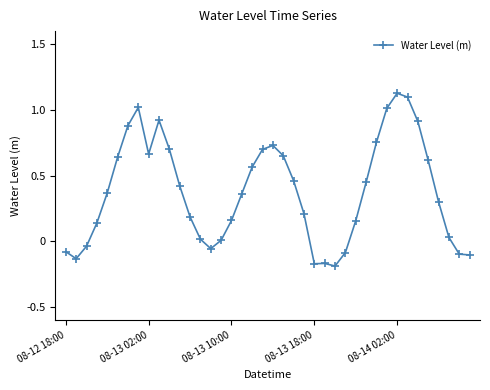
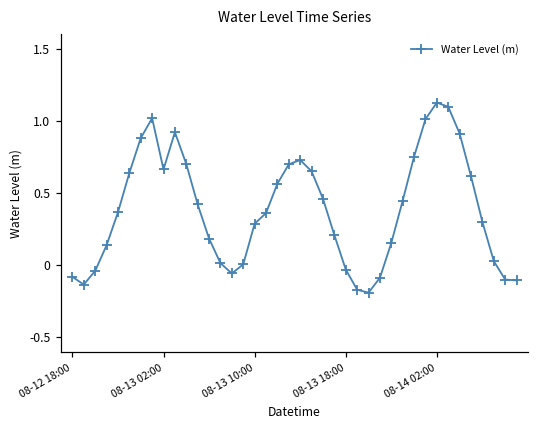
  {
    "08-12 18:00": -0.08,
    "08-13 02:00": 0.66,
-   "08-13 10:00": 0.16,
-   "08-13 18:00": -0.17,
+   "08-13 10:00": 0.29,
+   "08-13 18:00": -0.03,
    "08-14 02:00": 1.13
  }
